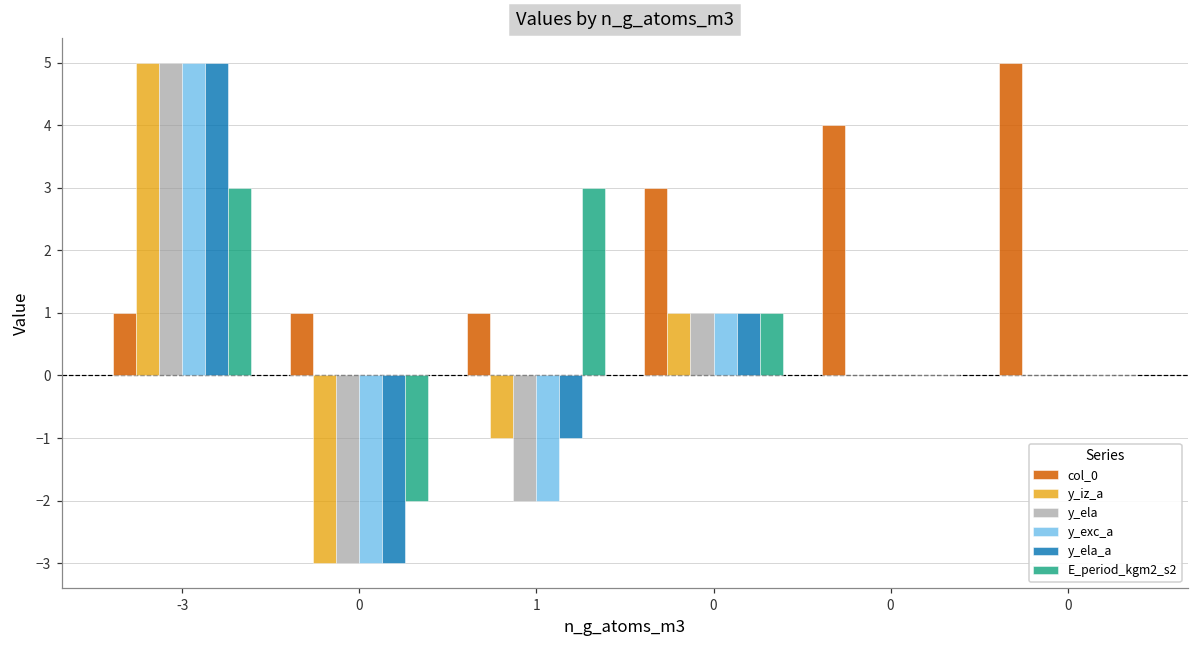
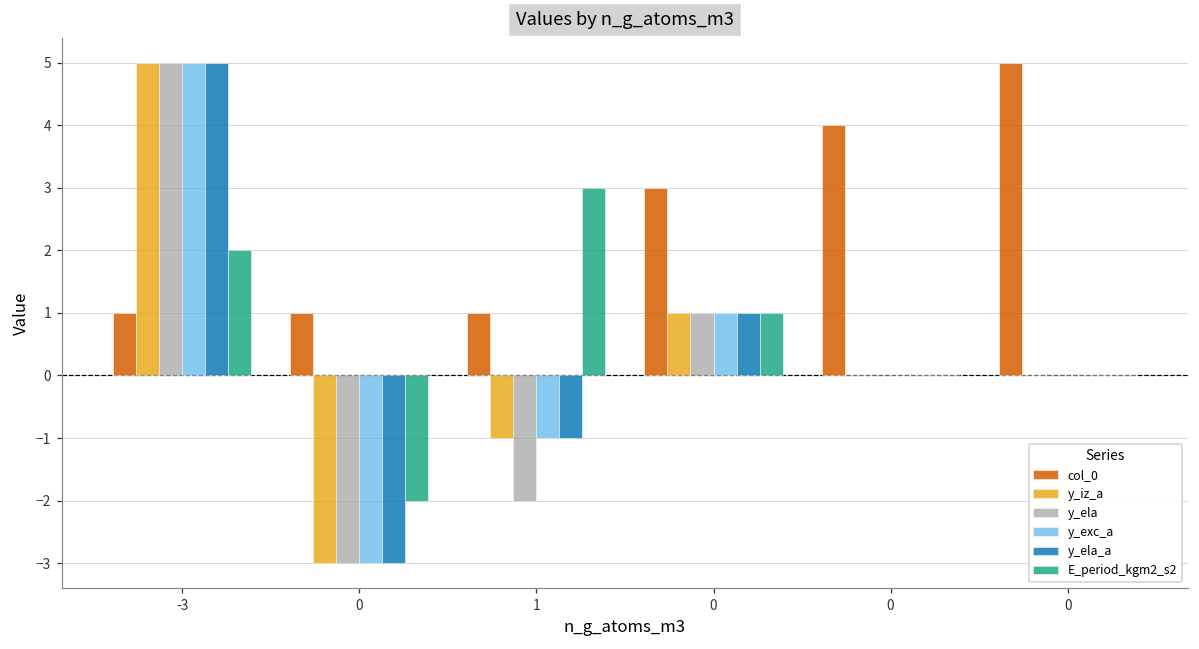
  {
    "col_0": {
      "-3": 1,
      "1": 1
    },
    "y_iz_a": {
      "-3": 5,
      "1": -1
    },
    "y_ela": {
      "-3": 5,
      "1": -2
    },
    "y_exc_a": {
      "-3": 5,
-     "1": -2
+     "1": -1
    },
    "y_ela_a": {
      "-3": 5,
      "1": -1
    },
    "E_period_kgm2_s2": {
-     "-3": 3,
+     "-3": 2,
      "1": 3
    }
  }
